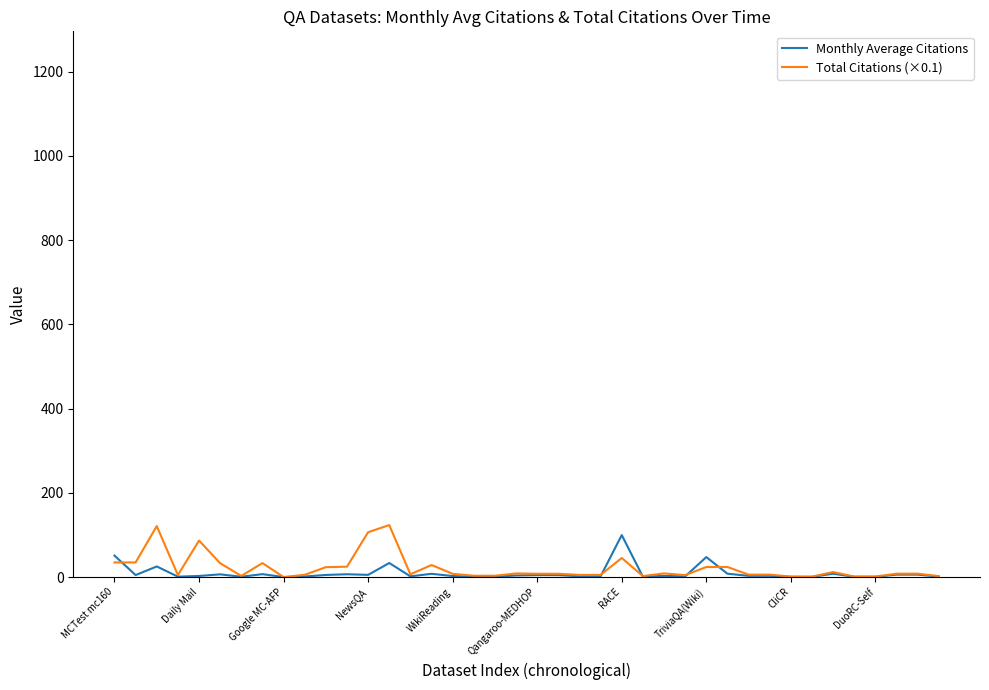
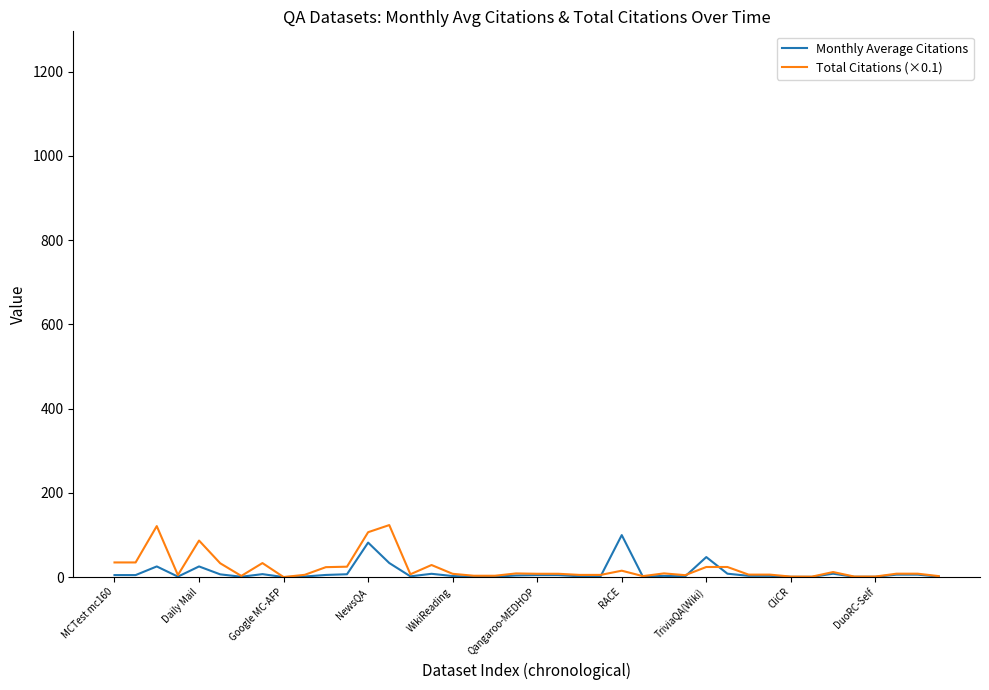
  {
    "Monthly Average Citations": {
-     "MCTest mc160": 50,
-     "Daily Mail": 0,
-     "NewsQA": 10,
+     "MCTest mc160": 0,
+     "Daily Mail": 30,
+     "NewsQA": 80,
      "RACE": 100,
      "TriviaQA(Wiki)": 50
    },
    "Total Citations (×0.1)": {
      "MCTest mc160": 30,
      "Daily Mail": 90,
      "NewsQA": 110,
-     "RACE": 50,
+     "RACE": 20,
      "TriviaQA(Wiki)": 20
    }
  }
